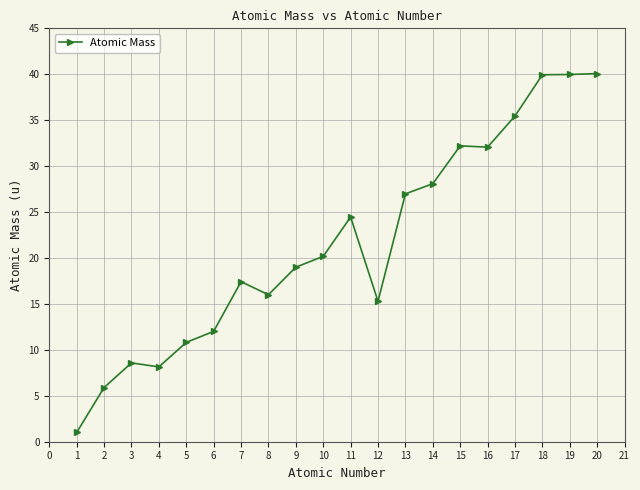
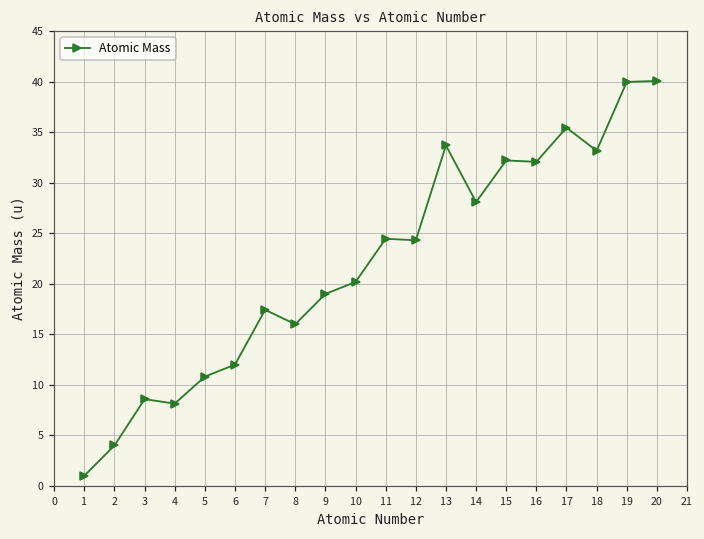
  {
    "1": 1,
-   "2": 6,
+   "2": 4,
    "3": 9,
    "4": 8,
    "5": 11,
    "6": 12,
    "7": 17,
    "8": 16,
    "9": 19,
    "10": 20,
    "11": 24,
-   "12": 15,
-   "13": 27,
+   "12": 24,
+   "13": 34,
    "14": 28,
    "15": 32,
    "16": 32,
    "17": 35,
-   "18": 40,
+   "18": 33,
    "19": 40,
    "20": 40
  }
